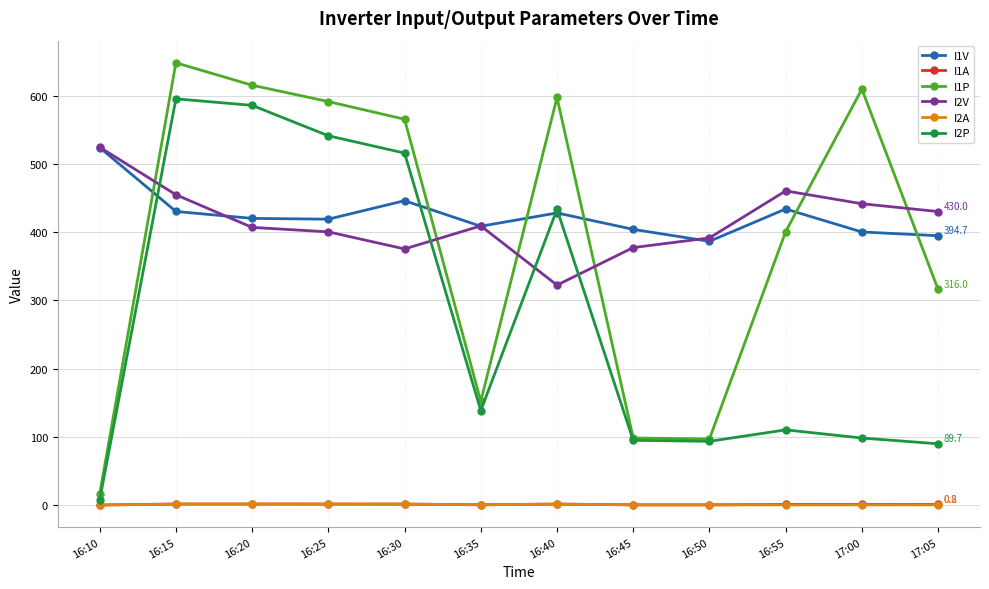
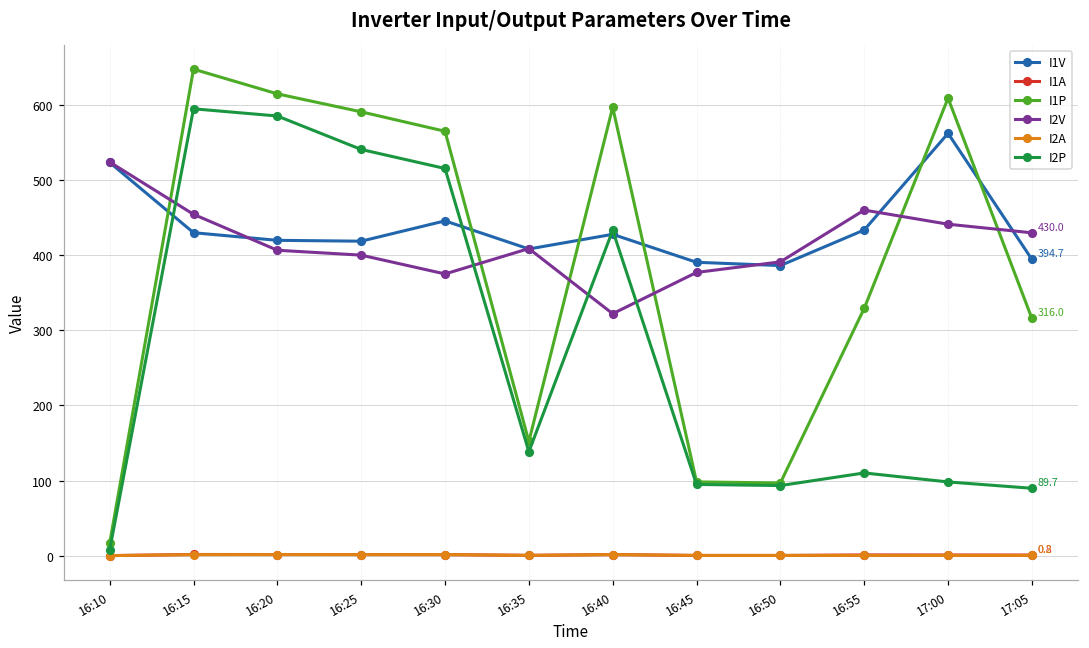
  {
    "I1V": {
      "16:15": 430,
      "16:20": 420,
      "16:25": 420,
      "16:30": 450,
      "16:40": 430,
-     "16:45": 400,
+     "16:45": 390,
      "16:50": 390,
      "16:55": 430,
-     "17:00": 400
+     "17:00": 560
    },
    "I1P": {
      "16:10": 20,
      "16:15": 650,
      "16:20": 620,
      "16:25": 590,
      "16:30": 570,
      "16:35": 150,
      "16:40": 600,
-     "16:55": 400,
+     "16:55": 330,
      "17:00": 610
    },
    "I2V": {
      "17:05": 430.0
    },
    "I2P": {
      "17:05": 89.7
    }
  }
